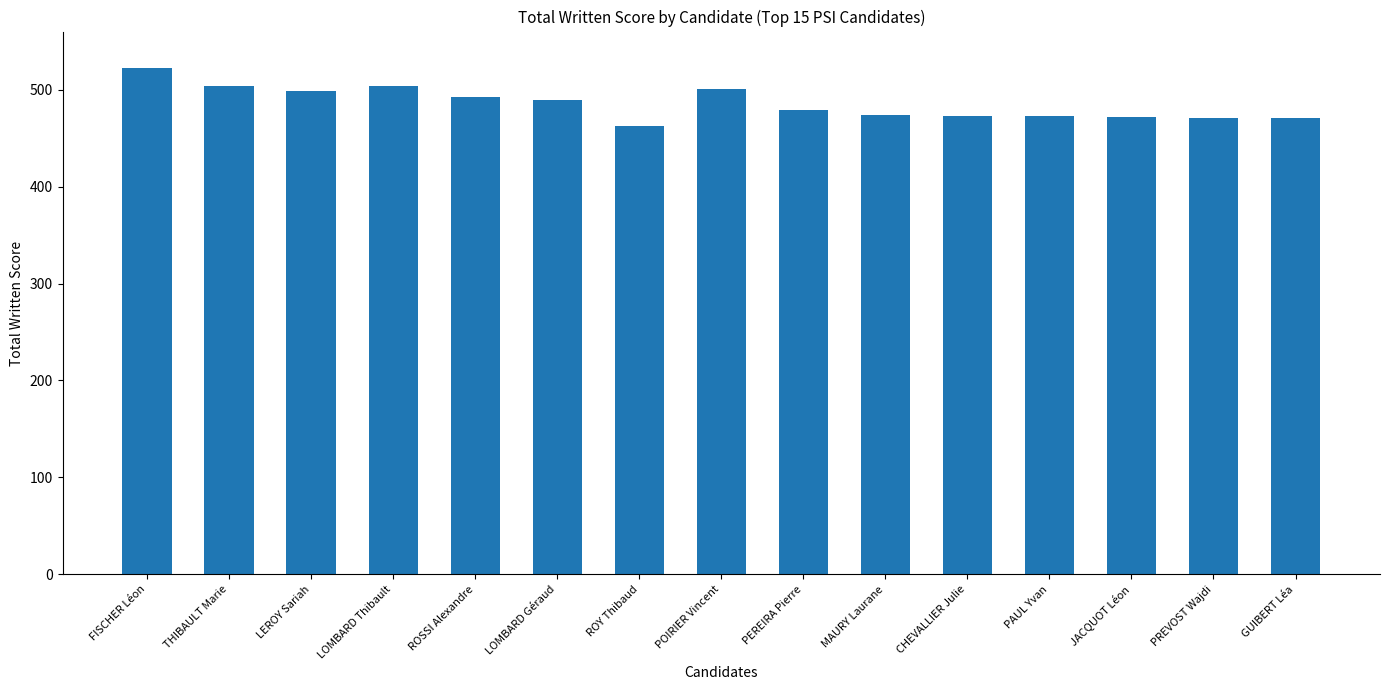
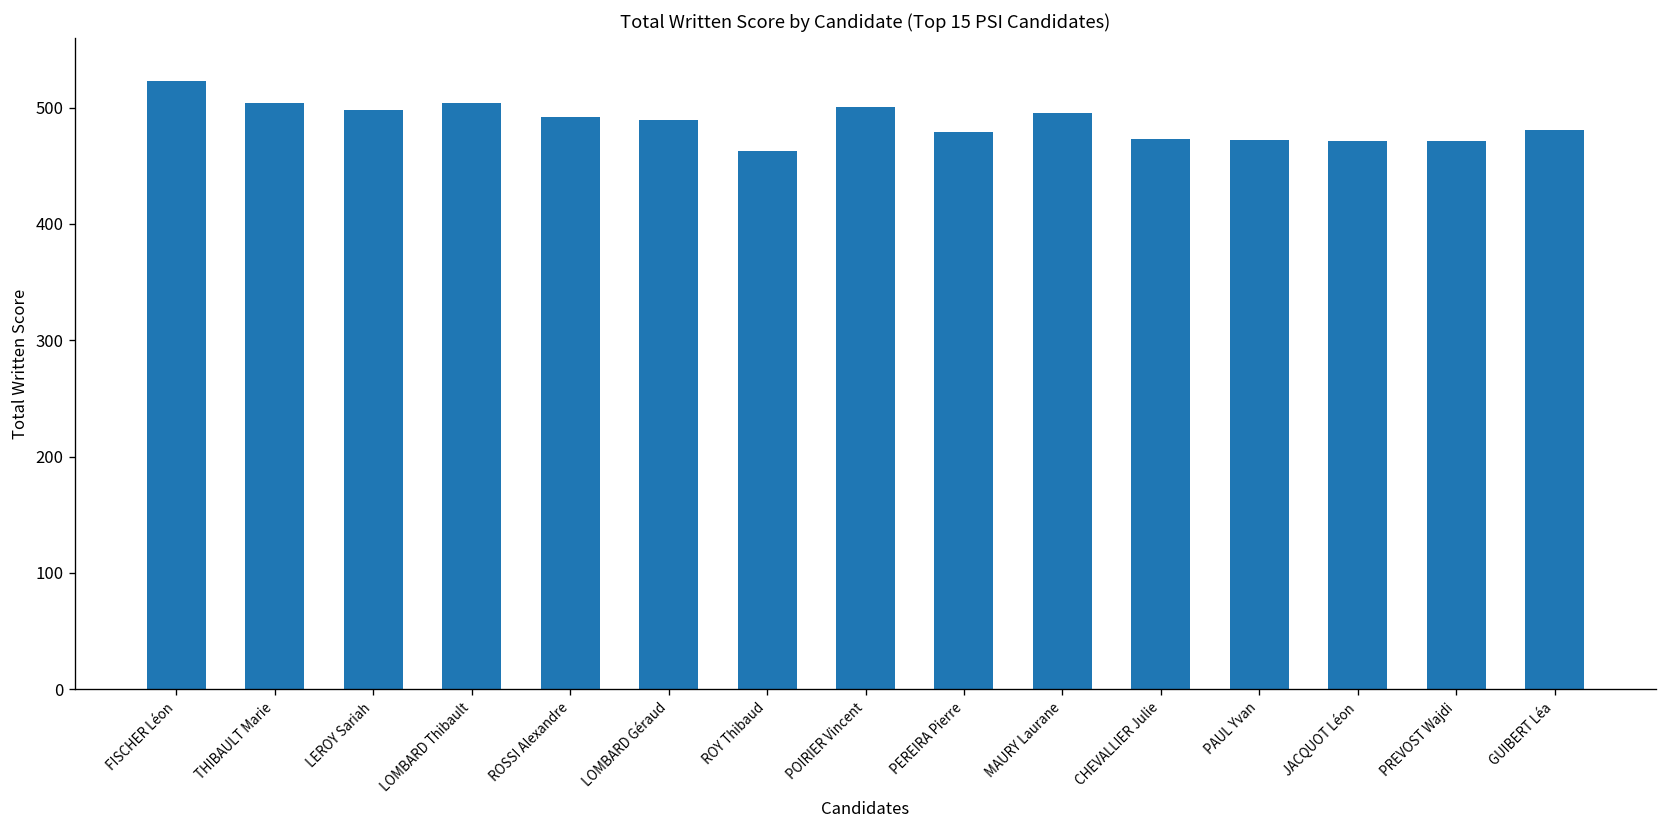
  {
    "FISCHER Léon": 520,
    "THIBAULT Marie": 500,
    "LEROY Sariah": 500,
    "LOMBARD Thibault": 500,
    "ROSSI Alexandre": 490,
    "LOMBARD Géraud": 490,
    "ROY Thibaud": 460,
    "POIRIER Vincent": 500,
    "PEREIRA Pierre": 480,
-   "MAURY Laurane": 470,
+   "MAURY Laurane": 500,
    "CHEVALLIER Julie": 470,
    "PAUL Yvan": 470,
    "JACQUOT Léon": 470,
    "PREVOST Wajdi": 470,
-   "GUIBERT Léa": 470
+   "GUIBERT Léa": 480
  }
